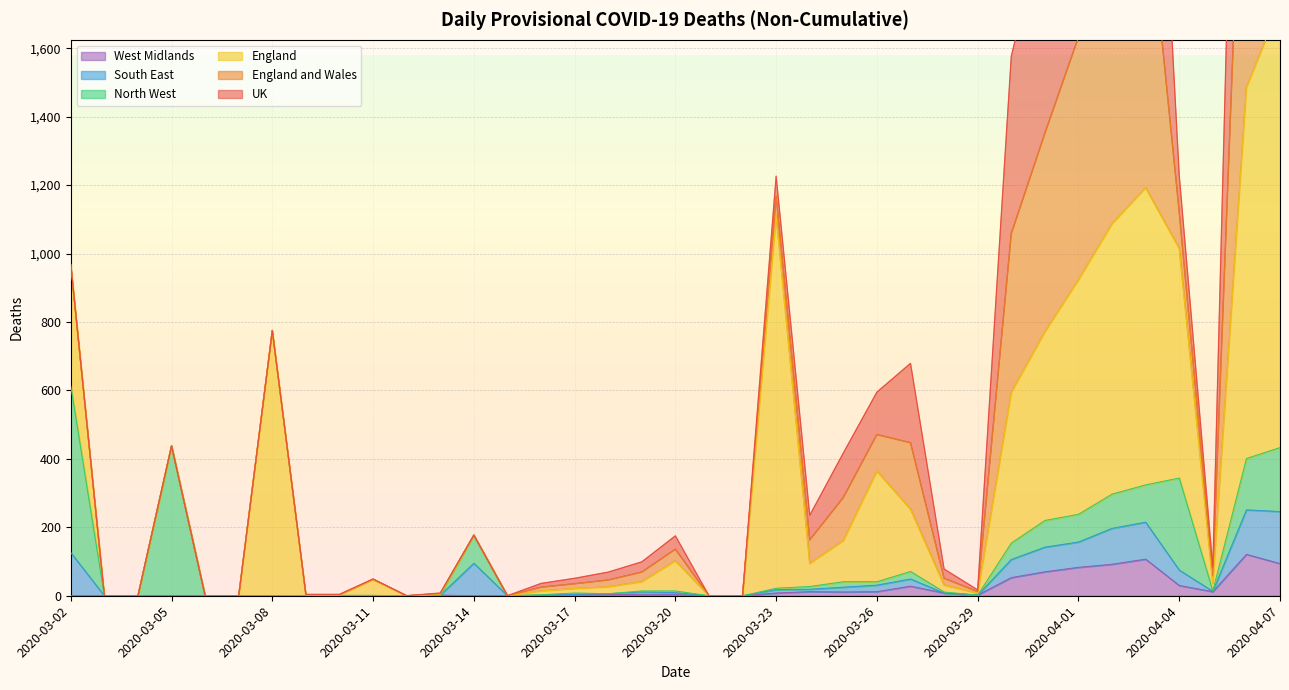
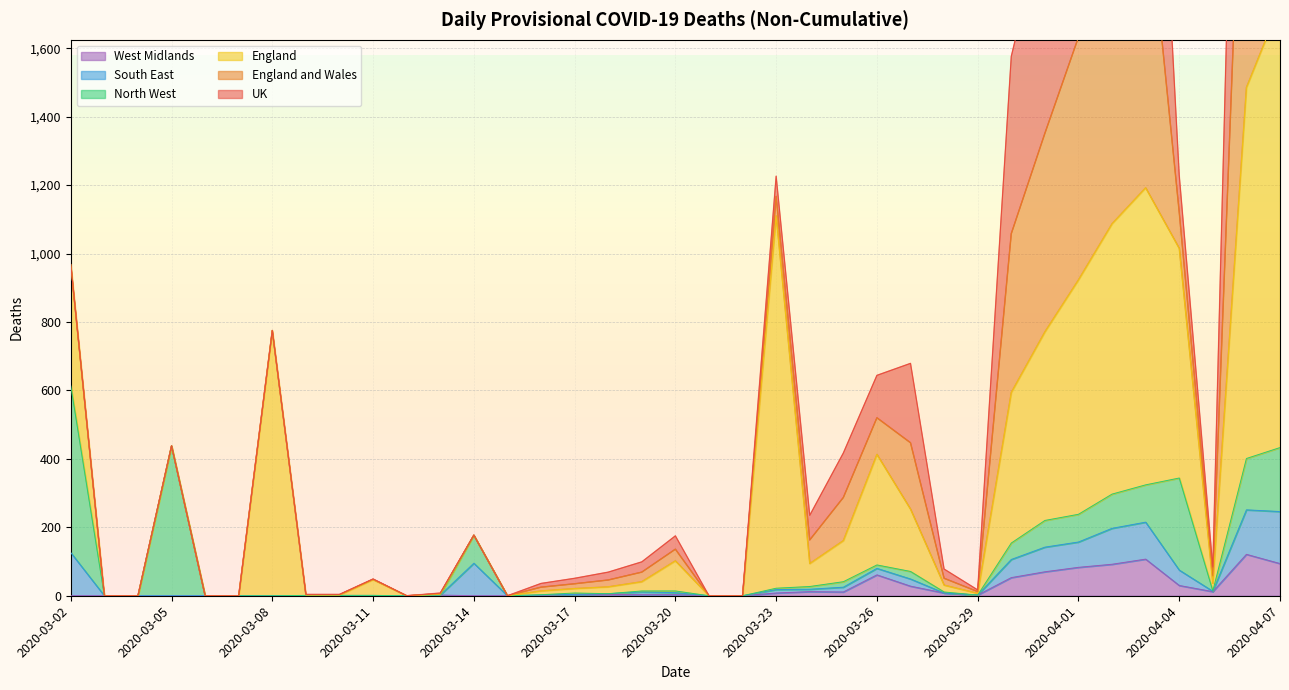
  {
    "West Midlands": {
      "2020-03-02": "0",
      "2020-03-14": "0",
      "2020-03-23": "10",
-     "2020-03-26": "10",
+     "2020-03-26": "60",
      "2020-04-01": "80",
      "2020-04-04": "30",
      "2020-04-07": "90"
    },
    "South East": {
      "2020-03-02": "130",
      "2020-03-14": "100",
      "2020-03-26": "20",
      "2020-04-01": "70",
      "2020-04-04": "50",
      "2020-04-07": "150"
    },
    "North West": {
      "2020-03-02": "490",
      "2020-03-26": "10",
      "2020-04-01": "80",
      "2020-04-04": "270",
      "2020-04-07": "190"
    },
    "England": {
      "2020-03-17": "10",
      "2020-03-20": "90",
      "2020-03-23": "1,090",
      "2020-03-26": "320",
      "2020-04-01": "690",
      "2020-04-04": "670"
    }
  }
